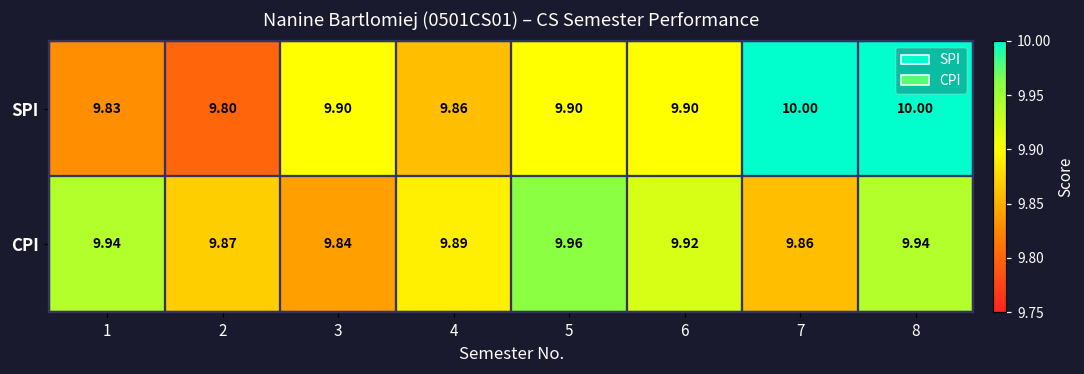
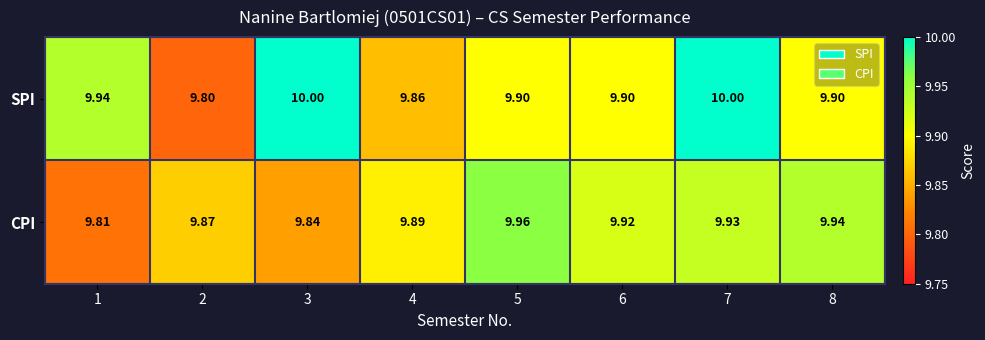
  {
    "SPI": {
-     "1": 9.83,
+     "1": 9.94,
      "2": 9.80,
-     "3": 9.90,
+     "3": 10.00,
      "4": 9.86,
      "5": 9.90,
      "6": 9.90,
      "7": 10.00,
-     "8": 10.00
+     "8": 9.90
    },
    "CPI": {
-     "1": 9.94,
+     "1": 9.81,
      "2": 9.87,
      "3": 9.84,
      "4": 9.89,
      "5": 9.96,
      "6": 9.92,
-     "7": 9.86,
+     "7": 9.93,
      "8": 9.94
    }
  }
